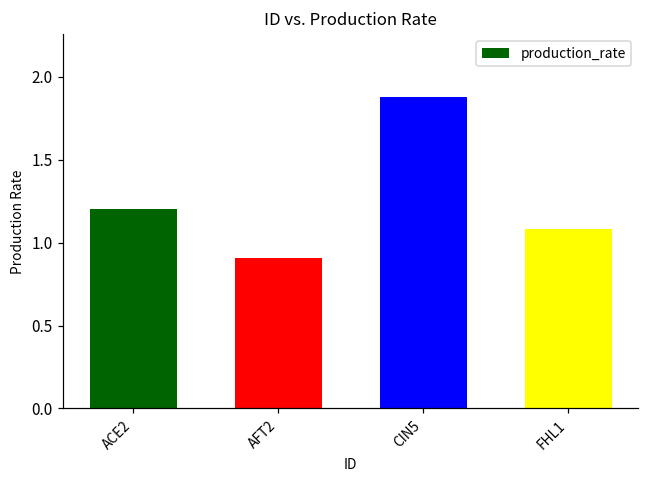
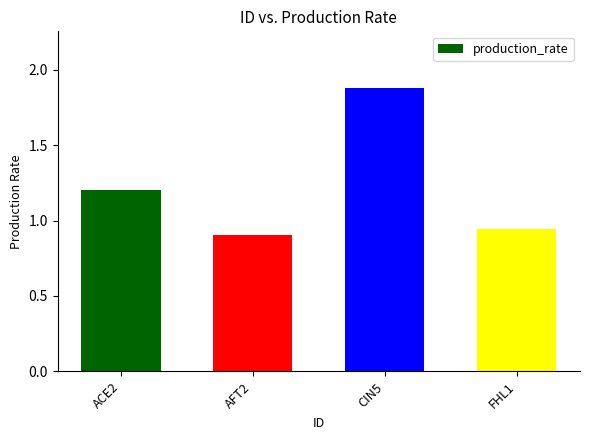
  {
    "ACE2": 1.20,
    "AFT2": 0.91,
    "CIN5": 1.88,
-   "FHL1": 1.09
+   "FHL1": 0.94
  }
